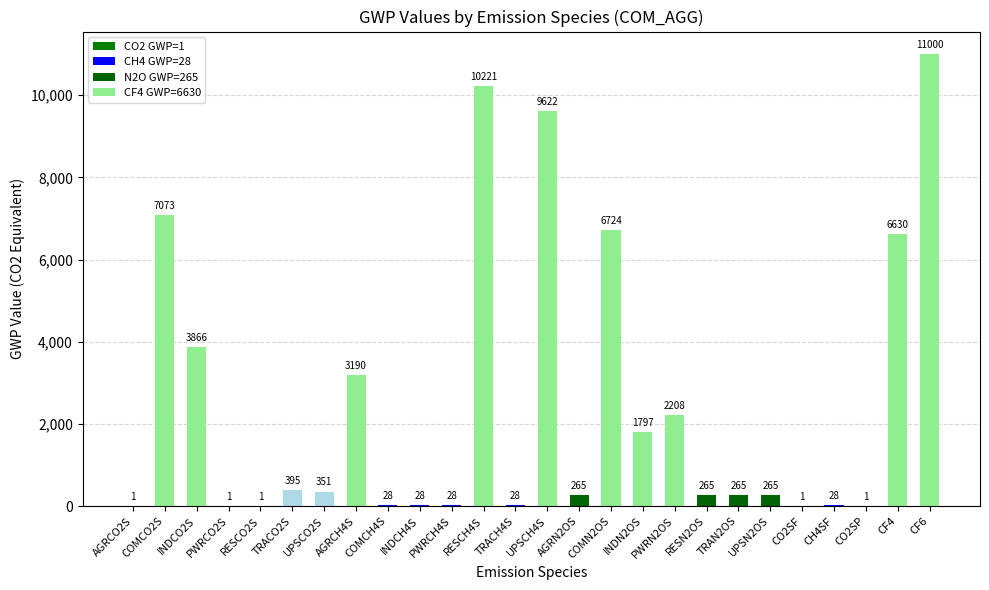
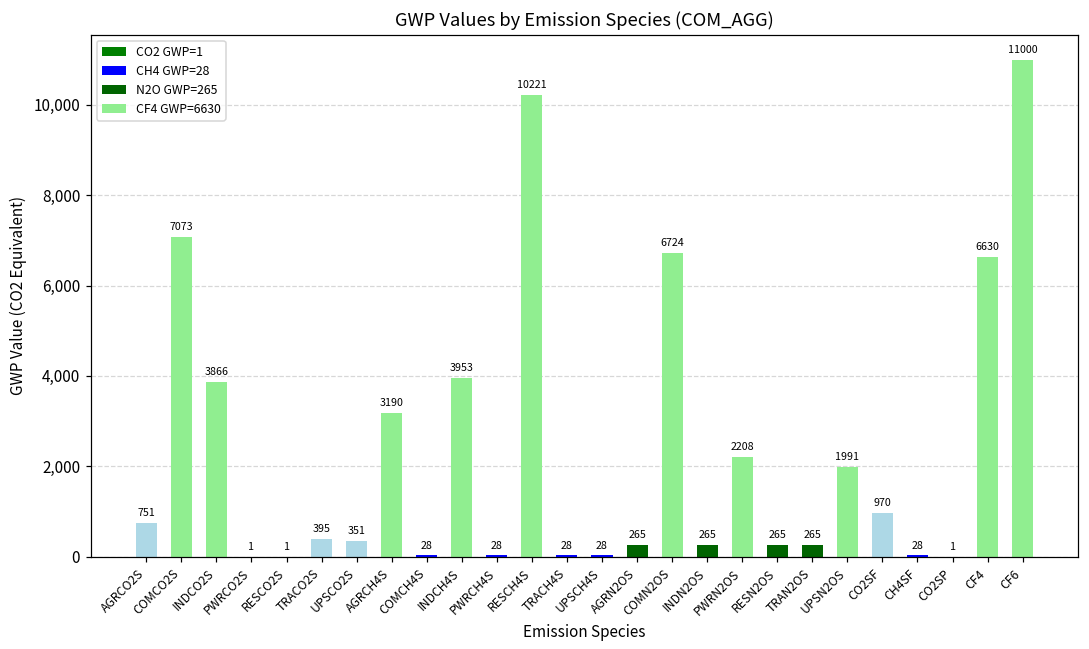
  {
-   "AGRCO2S": 1,
+   "AGRCO2S": 751,
    "COMCO2S": 7073,
    "INDCO2S": 3866,
    "PWRCO2S": 1,
    "RESCO2S": 1,
    "TRACO2S": 395,
    "UPSCO2S": 351,
    "AGRCH4S": 3190,
    "COMCH4S": 28,
-   "INDCH4S": 28,
+   "INDCH4S": 3953,
    "PWRCH4S": 28,
    "RESCH4S": 10221,
    "TRACH4S": 28,
-   "UPSCH4S": 9622,
+   "UPSCH4S": 28,
    "AGRN2OS": 265,
    "COMN2OS": 6724,
-   "INDN2OS": 1797,
+   "INDN2OS": 265,
    "PWRN2OS": 2208,
    "RESN2OS": 265,
    "TRAN2OS": 265,
-   "UPSN2OS": 265,
-   "CO2SF": 1,
+   "UPSN2OS": 1991,
+   "CO2SF": 970,
    "CH4SF": 28,
    "CO2SP": 1,
    "CF4": 6630,
    "CF6": 11000
  }
